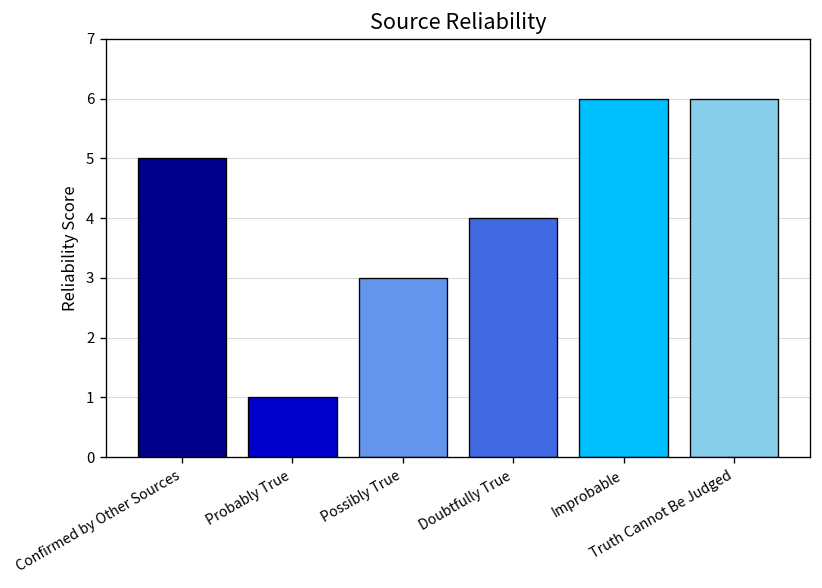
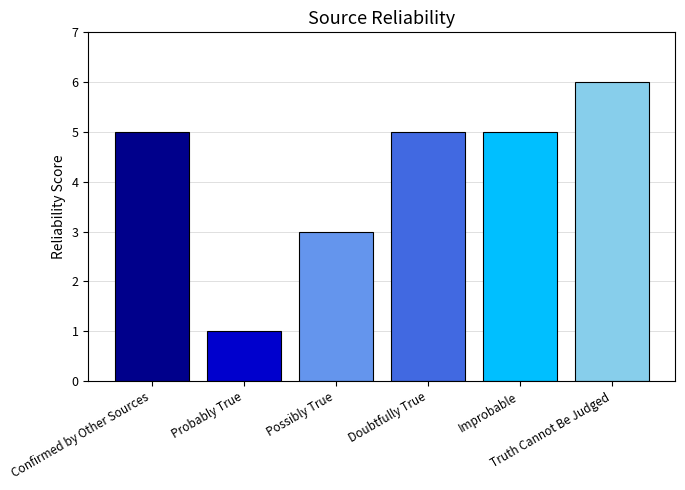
  {
    "Confirmed by Other Sources": 5,
    "Probably True": 1,
    "Possibly True": 3,
-   "Doubtfully True": 4,
-   "Improbable": 6,
+   "Doubtfully True": 5,
+   "Improbable": 5,
    "Truth Cannot Be Judged": 6
  }
